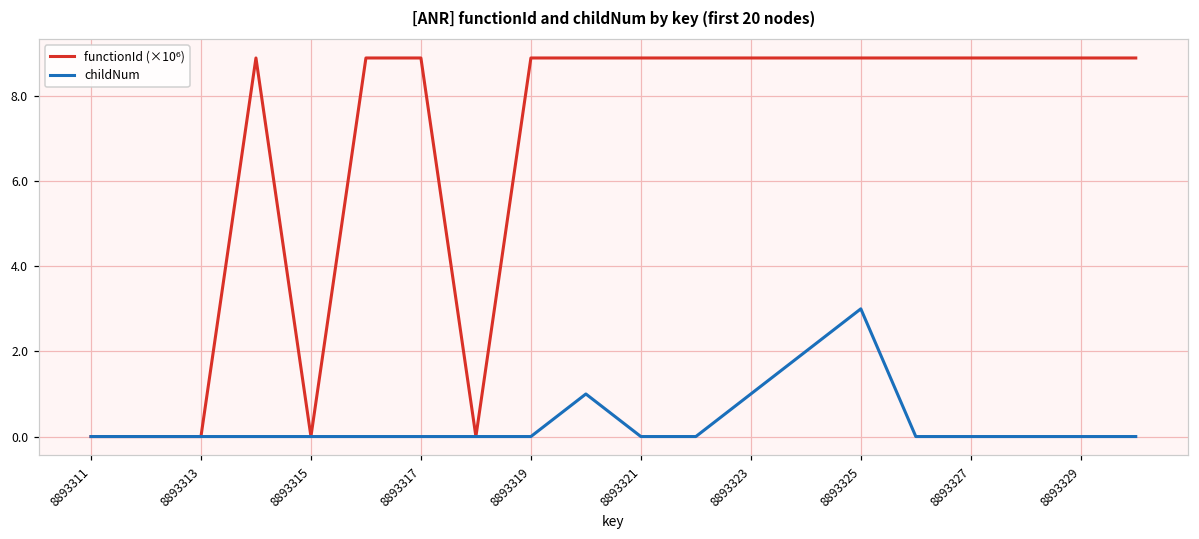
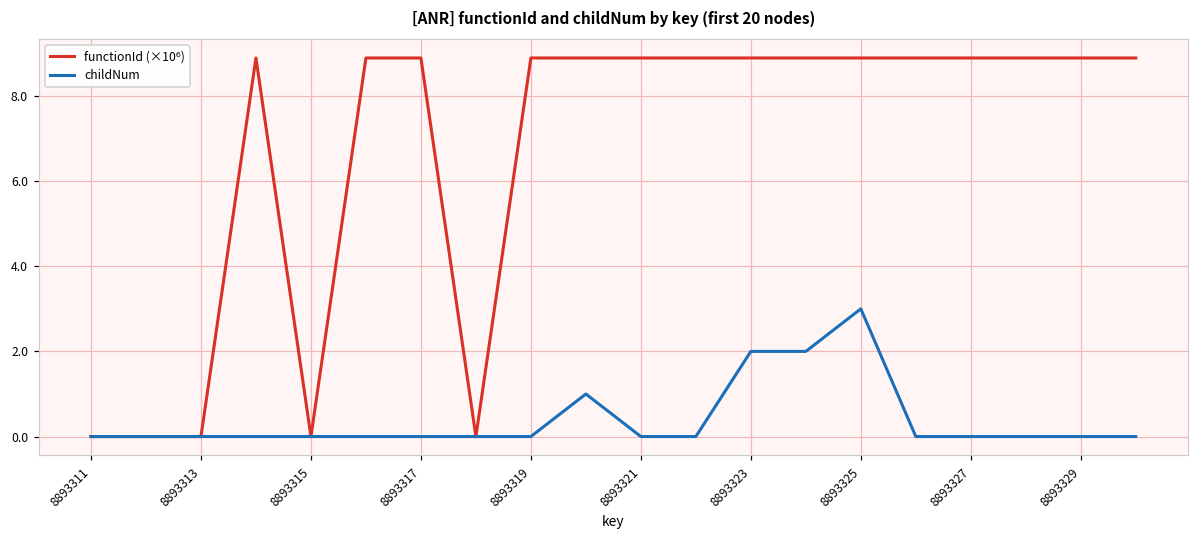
  {
    "functionId (×10⁶)": {
      "8893317": 8.9,
      "8893319": 8.9,
      "8893321": 8.9,
      "8893323": 8.9,
      "8893325": 8.9,
      "8893327": 8.9,
      "8893329": 8.9
    },
    "childNum": {
      "8893317": 0,
      "8893319": 0,
      "8893321": 0,
-     "8893323": 1,
+     "8893323": 2,
      "8893325": 3,
      "8893327": 0,
      "8893329": 0
    }
  }
